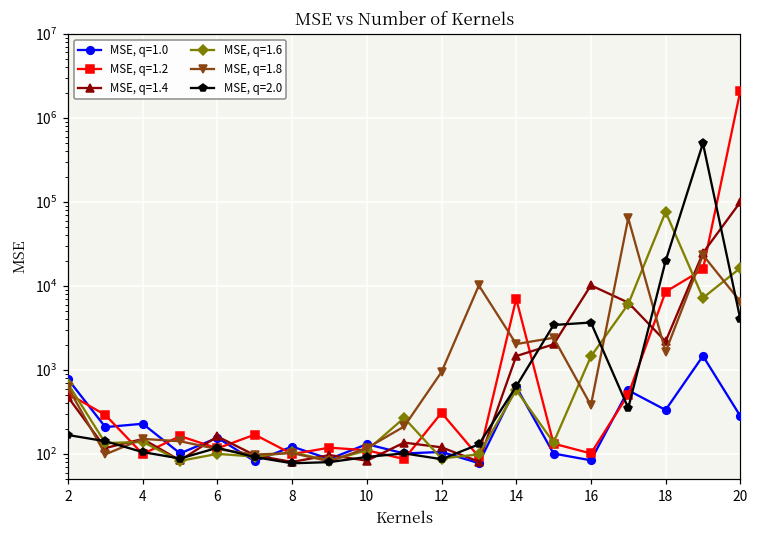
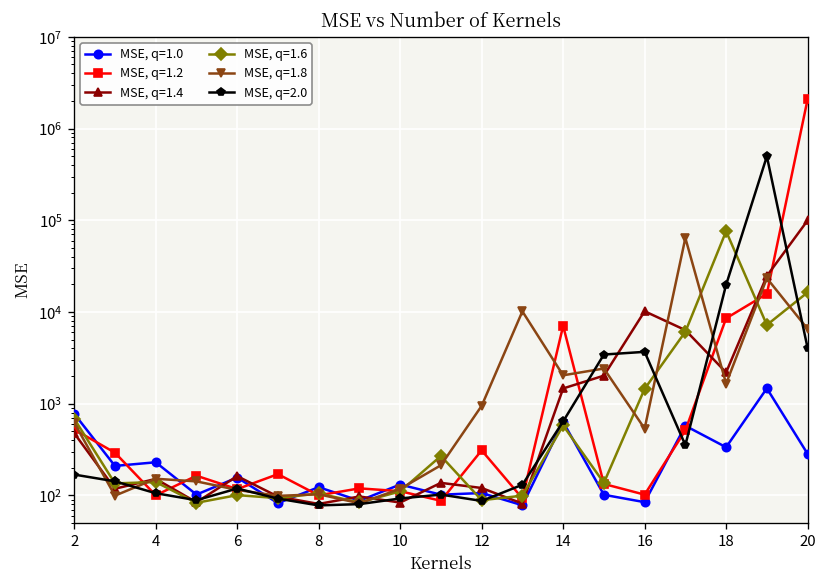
  {
    "MSE, q=1.0": {
      "2": 800,
      "4": 230,
      "8": 120,
      "10": 130,
      "12": 110,
      "16": 80,
      "18": 300,
      "20": 280
    },
    "MSE, q=1.2": {
      "2": 500,
      "12": 310,
      "14": 7000,
      "16": 100,
      "18": 9000,
      "20": 2100000
    },
    "MSE, q=1.4": {
      "2": 500,
      "10": 80,
      "12": 120,
      "14": 1500,
      "16": 10000,
      "18": 2200,
      "20": 100000
    },
    "MSE, q=1.6": {
      "2": 700,
      "4": 140,
      "6": 100,
      "14": 600,
      "16": 1500,
      "18": 80000,
      "20": 16000
    },
    "MSE, q=1.8": {
      "2": 600,
      "12": 900,
      "14": 2000,
-     "16": 400,
+     "16": 500,
      "18": 1700,
      "20": 7000
    },
    "MSE, q=2.0": {
      "2": 170,
      "10": 90,
      "16": 4000,
      "18": 20000,
      "20": 4000
    }
  }
